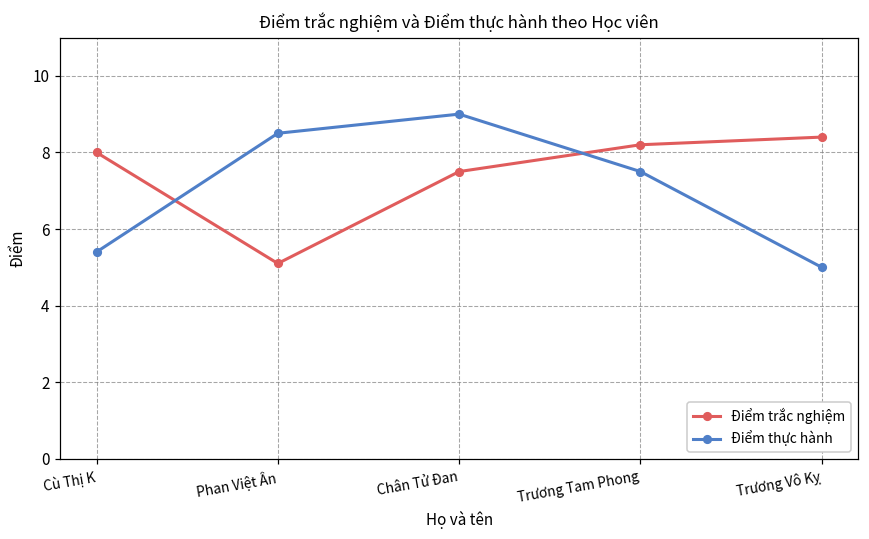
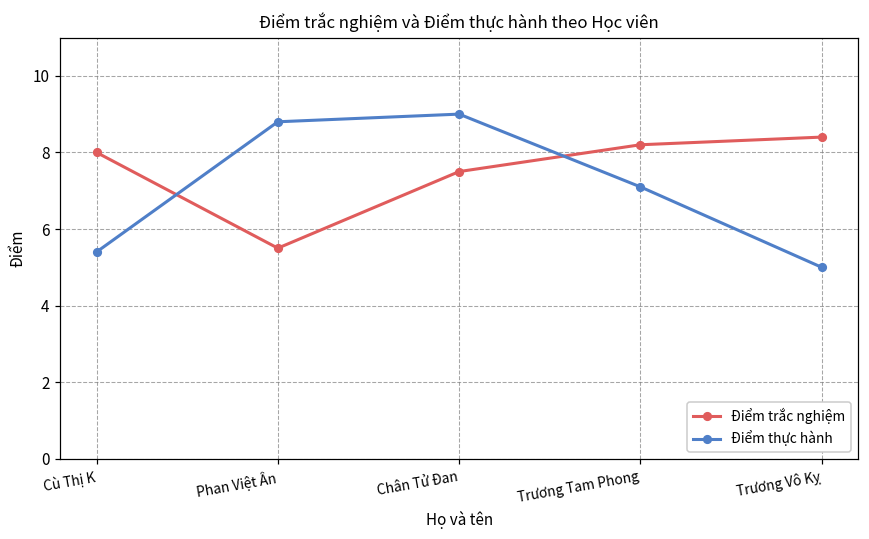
  {
    "Điểm trắc nghiệm": {
      "Cù Thị K": 8.0,
-     "Phan Việt Ân": 5.1,
+     "Phan Việt Ân": 5.5,
      "Chân Tử Đan": 7.5,
      "Trương Tam Phong": 8.2,
      "Trương Vô Kỵ": 8.4
    },
    "Điểm thực hành": {
      "Cù Thị K": 5.4,
-     "Phan Việt Ân": 8.5,
+     "Phan Việt Ân": 8.8,
      "Chân Tử Đan": 9.0,
-     "Trương Tam Phong": 7.5,
+     "Trương Tam Phong": 7.1,
      "Trương Vô Kỵ": 5.0
    }
  }
